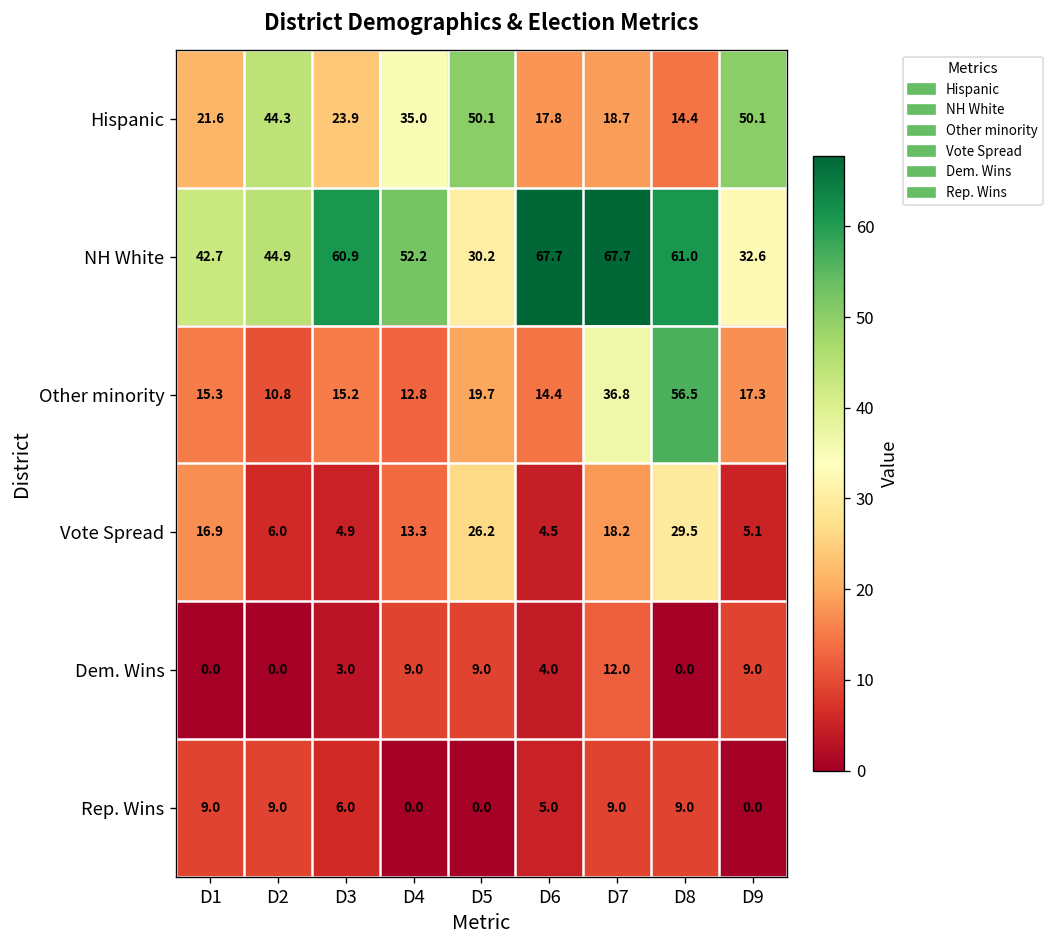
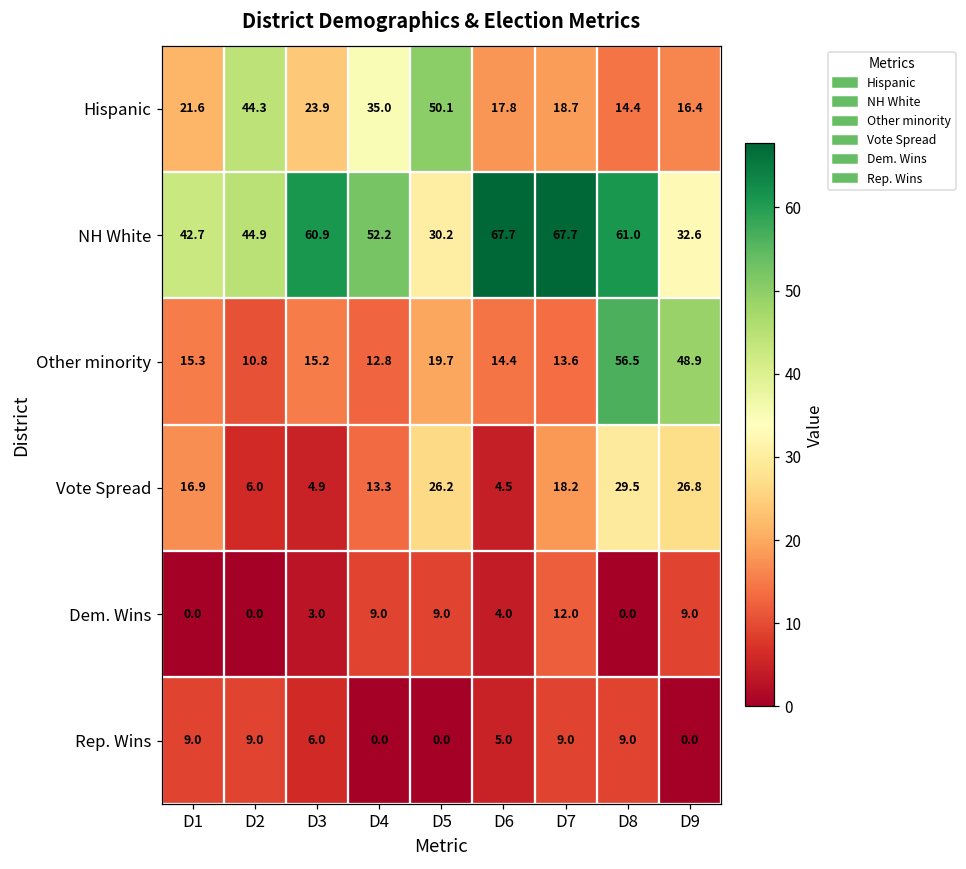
  {
    "Hispanic": {
      "D1": 21.6,
      "D2": 44.3,
      "D3": 23.9,
      "D4": 35.0,
      "D5": 50.1,
      "D6": 17.8,
      "D7": 18.7,
      "D8": 14.4,
-     "D9": 50.1
+     "D9": 16.4
    },
    "NH White": {
      "D1": 42.7,
      "D2": 44.9,
      "D3": 60.9,
      "D4": 52.2,
      "D5": 30.2,
      "D6": 67.7,
      "D7": 67.7,
      "D8": 61.0,
      "D9": 32.6
    },
    "Other minority": {
      "D1": 15.3,
      "D2": 10.8,
      "D3": 15.2,
      "D4": 12.8,
      "D5": 19.7,
      "D6": 14.4,
-     "D7": 36.8,
+     "D7": 13.6,
      "D8": 56.5,
-     "D9": 17.3
+     "D9": 48.9
    },
    "Vote Spread": {
      "D1": 16.9,
      "D2": 6.0,
      "D3": 4.9,
      "D4": 13.3,
      "D5": 26.2,
      "D6": 4.5,
      "D7": 18.2,
      "D8": 29.5,
-     "D9": 5.1
+     "D9": 26.8
    },
    "Dem. Wins": {
      "D1": 0.0,
      "D2": 0.0,
      "D3": 3.0,
      "D4": 9.0,
      "D5": 9.0,
      "D6": 4.0,
      "D7": 12.0,
      "D8": 0.0,
      "D9": 9.0
    },
    "Rep. Wins": {
      "D1": 9.0,
      "D2": 9.0,
      "D3": 6.0,
      "D4": 0.0,
      "D5": 0.0,
      "D6": 5.0,
      "D7": 9.0,
      "D8": 9.0,
      "D9": 0.0
    }
  }
